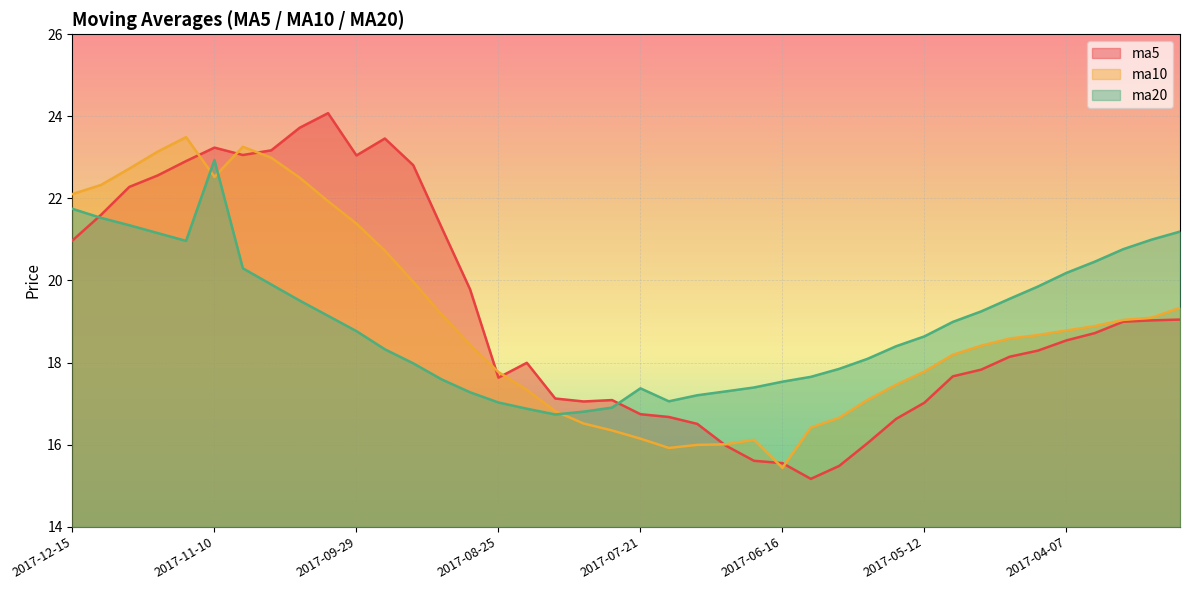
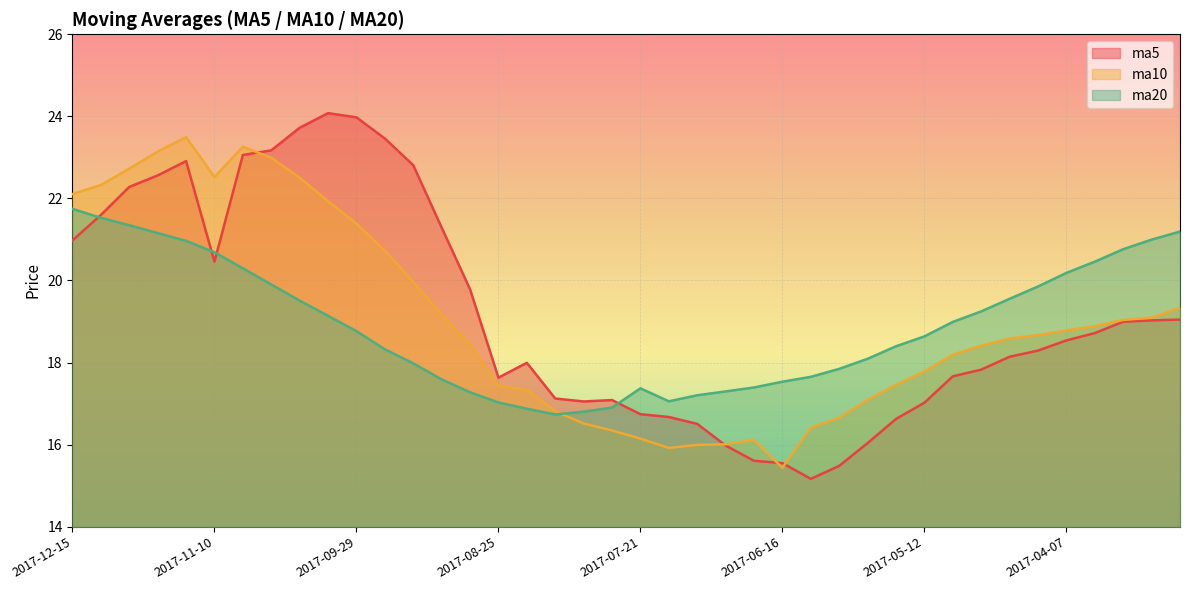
  {
    "ma5": {
      "2017-12-15": 21.0,
-     "2017-11-10": 23.2,
-     "2017-09-29": 23.0,
+     "2017-11-10": 20.5,
+     "2017-09-29": 24.0,
      "2017-08-25": 17.6,
      "2017-07-21": 16.7,
      "2017-06-16": 15.6,
      "2017-05-12": 17.0,
      "2017-04-07": 18.5
    },
    "ma10": {
      "2017-12-15": 22.1,
      "2017-11-10": 22.5,
      "2017-09-29": 21.4,
-     "2017-08-25": 17.8,
+     "2017-08-25": 17.4,
      "2017-07-21": 16.1,
      "2017-06-16": 15.4,
      "2017-05-12": 17.8,
      "2017-04-07": 18.8
    },
    "ma20": {
      "2017-12-15": 21.7,
-     "2017-11-10": 22.9,
+     "2017-11-10": 20.7,
      "2017-09-29": 18.8,
      "2017-08-25": 17.0,
      "2017-07-21": 17.4,
      "2017-06-16": 17.5,
      "2017-05-12": 18.6,
      "2017-04-07": 20.2
    }
  }
